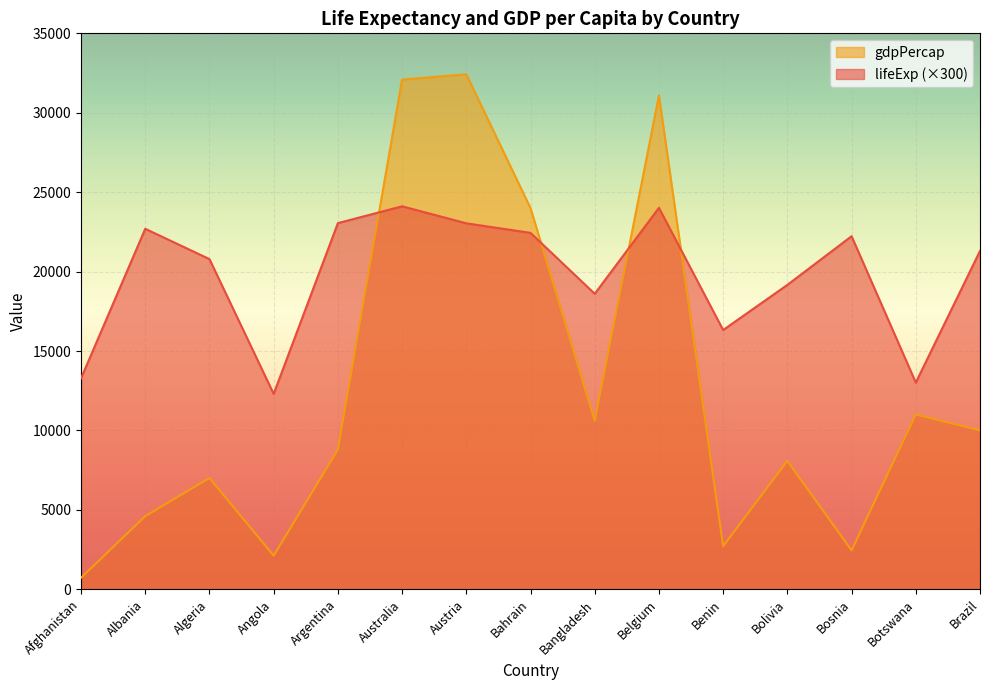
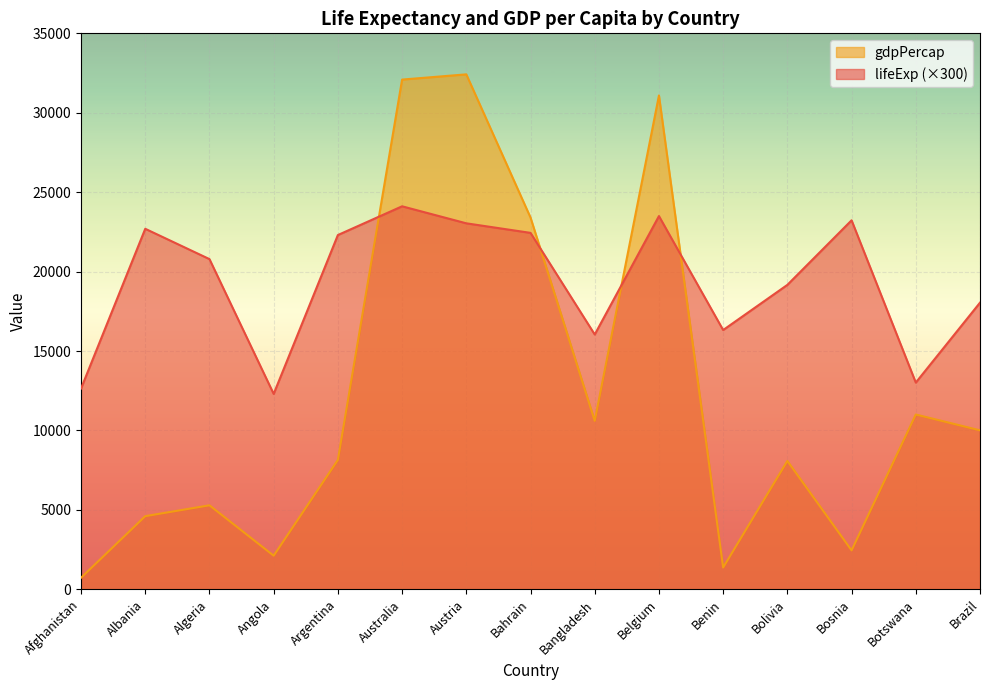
  {
    "gdpPercap": {
      "Afghanistan": 700,
      "Albania": 4600,
-     "Algeria": 7000,
+     "Algeria": 5300,
      "Angola": 2100,
-     "Argentina": 8800,
+     "Argentina": 8100,
      "Australia": 32100,
      "Austria": 32400,
-     "Bahrain": 24000,
+     "Bahrain": 23400,
      "Bangladesh": 10600,
      "Belgium": 31100,
-     "Benin": 2700,
+     "Benin": 1400,
      "Bolivia": 8100,
      "Bosnia": 2500,
      "Botswana": 11000,
      "Brazil": 10000
    },
    "lifeExp (×300)": {
-     "Afghanistan": 13300,
+     "Afghanistan": 12600,
      "Albania": 22700,
      "Algeria": 20800,
      "Angola": 12300,
-     "Argentina": 23100,
+     "Argentina": 22300,
      "Australia": 24100,
      "Austria": 23000,
      "Bahrain": 22400,
-     "Bangladesh": 18600,
-     "Belgium": 24000,
+     "Bangladesh": 16000,
+     "Belgium": 23500,
      "Benin": 16300,
      "Bolivia": 19200,
-     "Bosnia": 22200,
+     "Bosnia": 23200,
      "Botswana": 13000,
-     "Brazil": 21300
+     "Brazil": 18000
    }
  }
